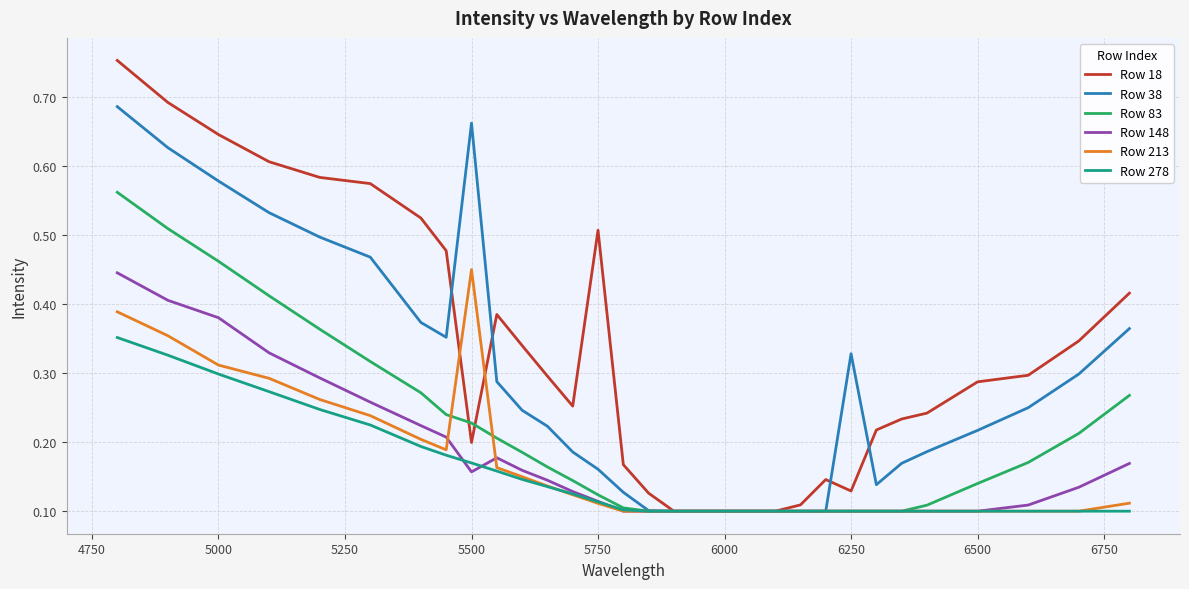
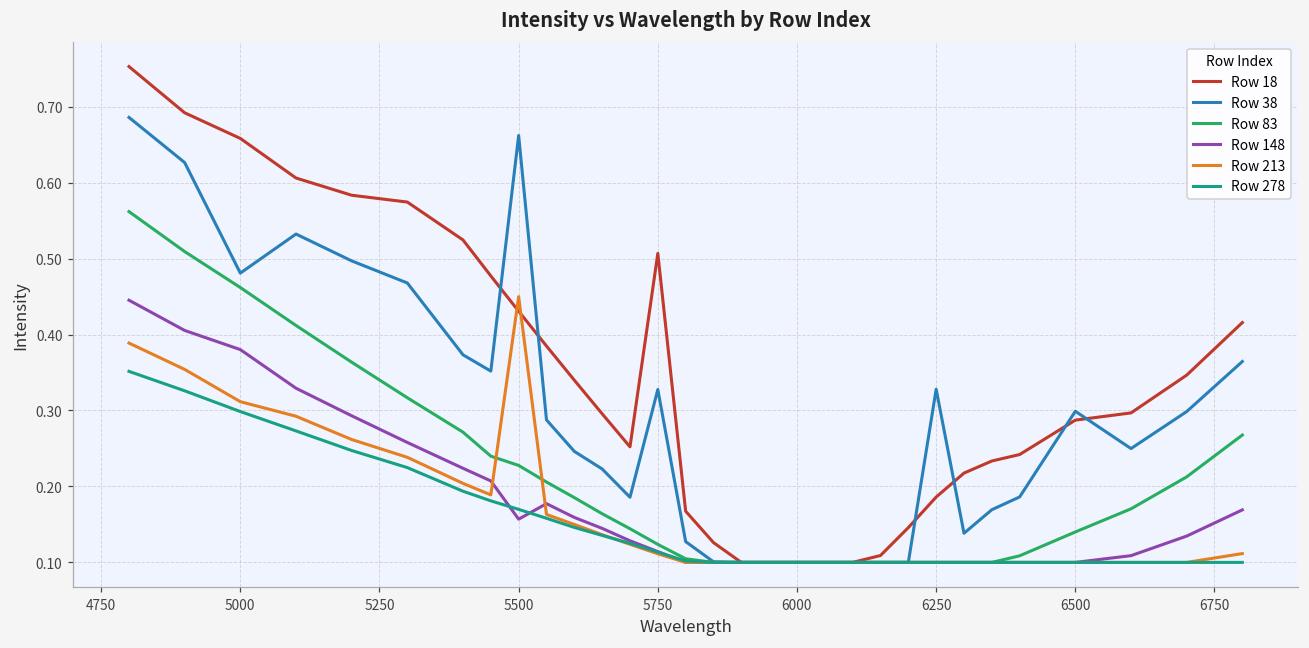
  {
    "Row 18": {
-     "5000": 0.65,
-     "5500": 0.20,
+     "5000": 0.66,
+     "5500": 0.43,
      "5750": 0.51,
-     "6250": 0.13,
+     "6250": 0.19,
      "6500": 0.29
    },
    "Row 38": {
-     "5000": 0.58,
+     "5000": 0.48,
      "5500": 0.66,
-     "5750": 0.16,
+     "5750": 0.33,
      "6250": 0.33,
-     "6500": 0.22
+     "6500": 0.30
    },
    "Row 148": {
      "5000": 0.38,
      "5500": 0.16
    },
    "Row 213": {
      "5000": 0.31,
      "5500": 0.45
    }
  }
